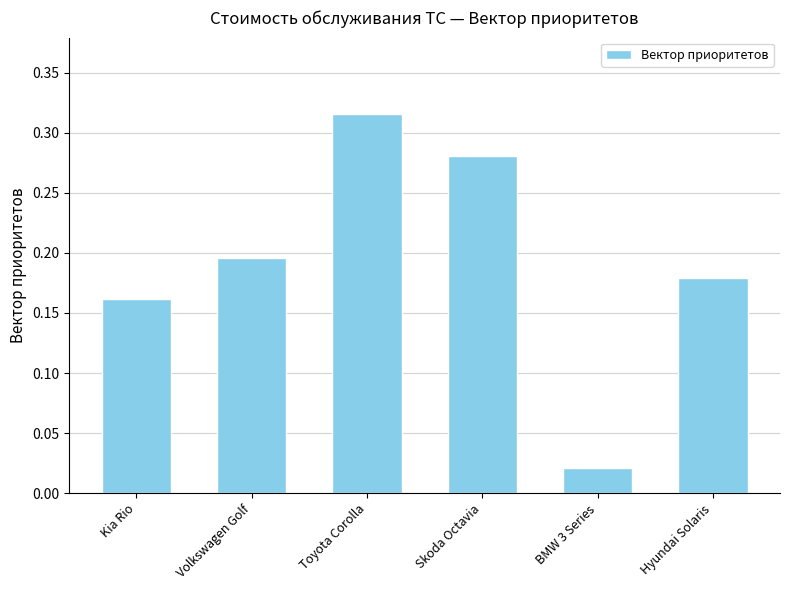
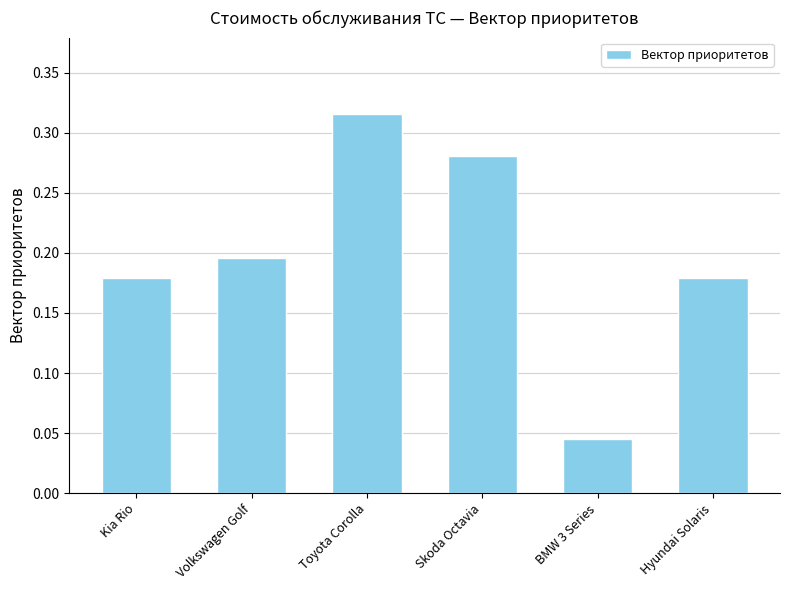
  {
-   "Kia Rio": 0.162,
+   "Kia Rio": 0.179,
    "Volkswagen Golf": 0.196,
    "Toyota Corolla": 0.316,
    "Skoda Octavia": 0.281,
-   "BMW 3 Series": 0.021,
+   "BMW 3 Series": 0.045,
    "Hyundai Solaris": 0.179
  }
